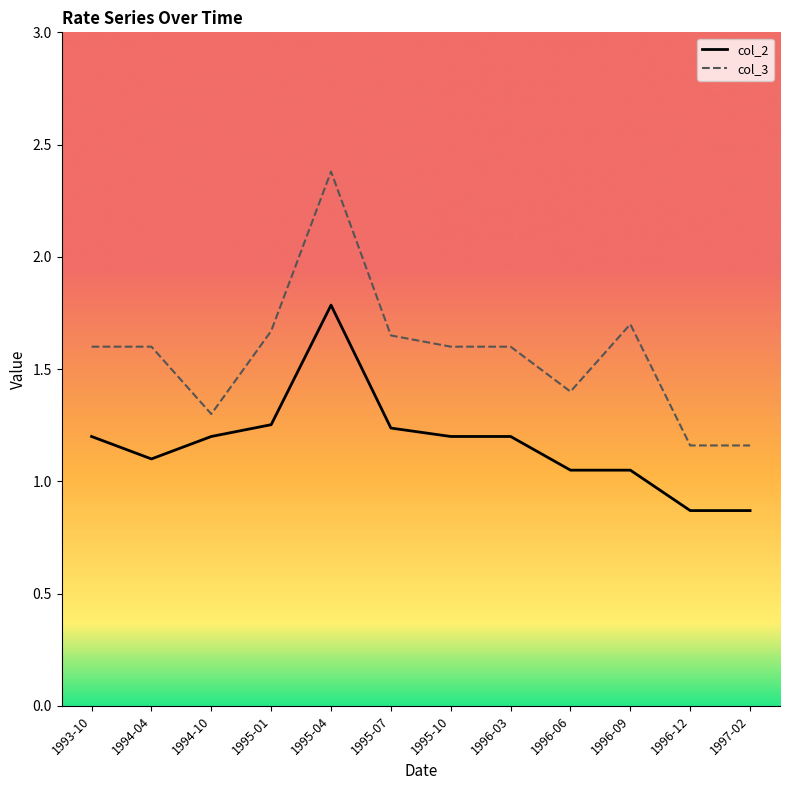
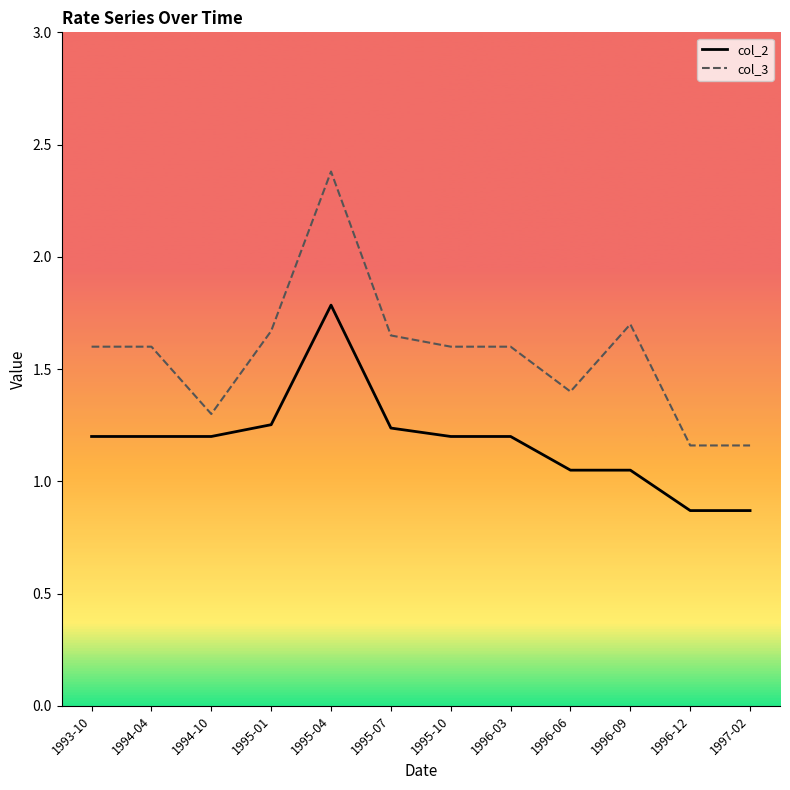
  {
    "col_2": {
      "1993-10": 1.2,
-     "1994-04": 1.1,
+     "1994-04": 1.2,
      "1994-10": 1.2,
      "1995-01": 1.25,
      "1995-04": 1.79,
      "1995-07": 1.24,
      "1995-10": 1.2,
      "1996-03": 1.2,
      "1996-06": 1.05,
      "1996-09": 1.05,
      "1996-12": 0.87,
      "1997-02": 0.87
    },
    "col_3": {
      "1993-10": 1.6,
      "1994-04": 1.6,
      "1994-10": 1.3,
      "1995-01": 1.67,
      "1995-04": 2.38,
      "1995-07": 1.65,
      "1995-10": 1.6,
      "1996-03": 1.6,
      "1996-06": 1.4,
      "1996-09": 1.7,
      "1996-12": 1.16,
      "1997-02": 1.16
    }
  }
